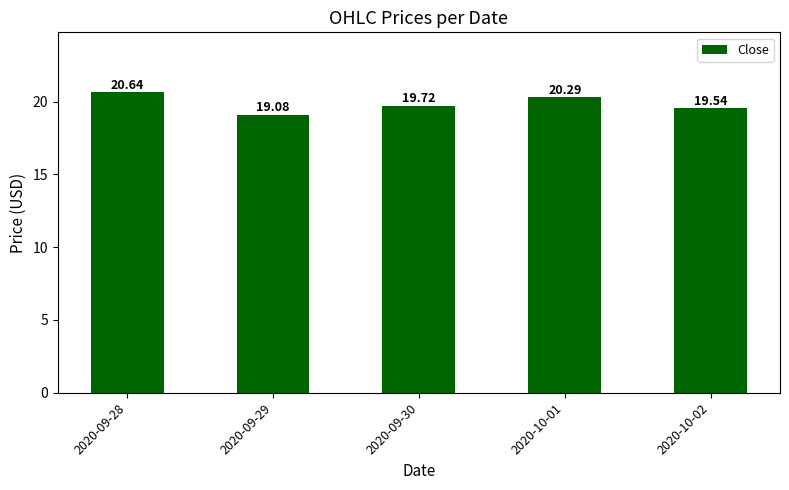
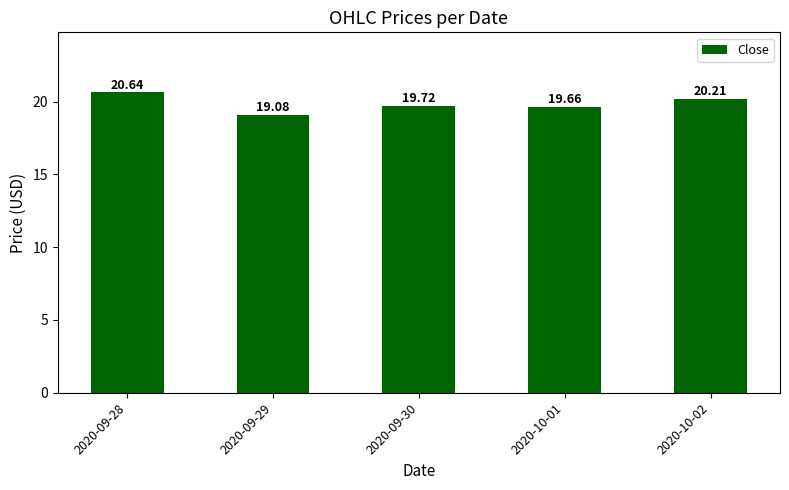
  {
    "2020-09-28": 20.64,
    "2020-09-29": 19.08,
    "2020-09-30": 19.72,
-   "2020-10-01": 20.29,
-   "2020-10-02": 19.54
+   "2020-10-01": 19.66,
+   "2020-10-02": 20.21
  }
